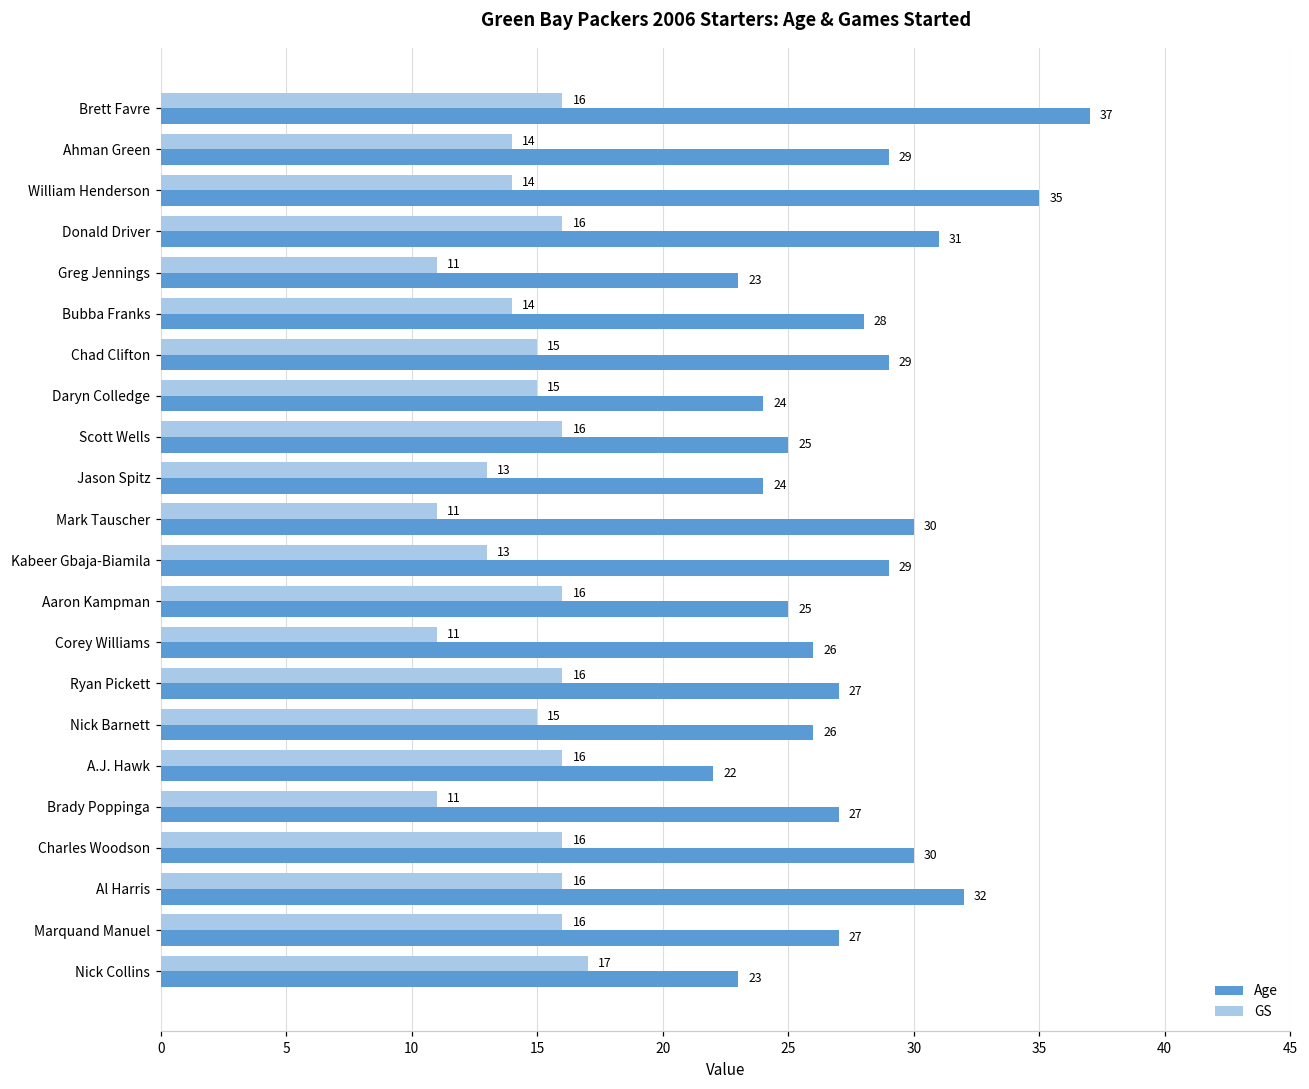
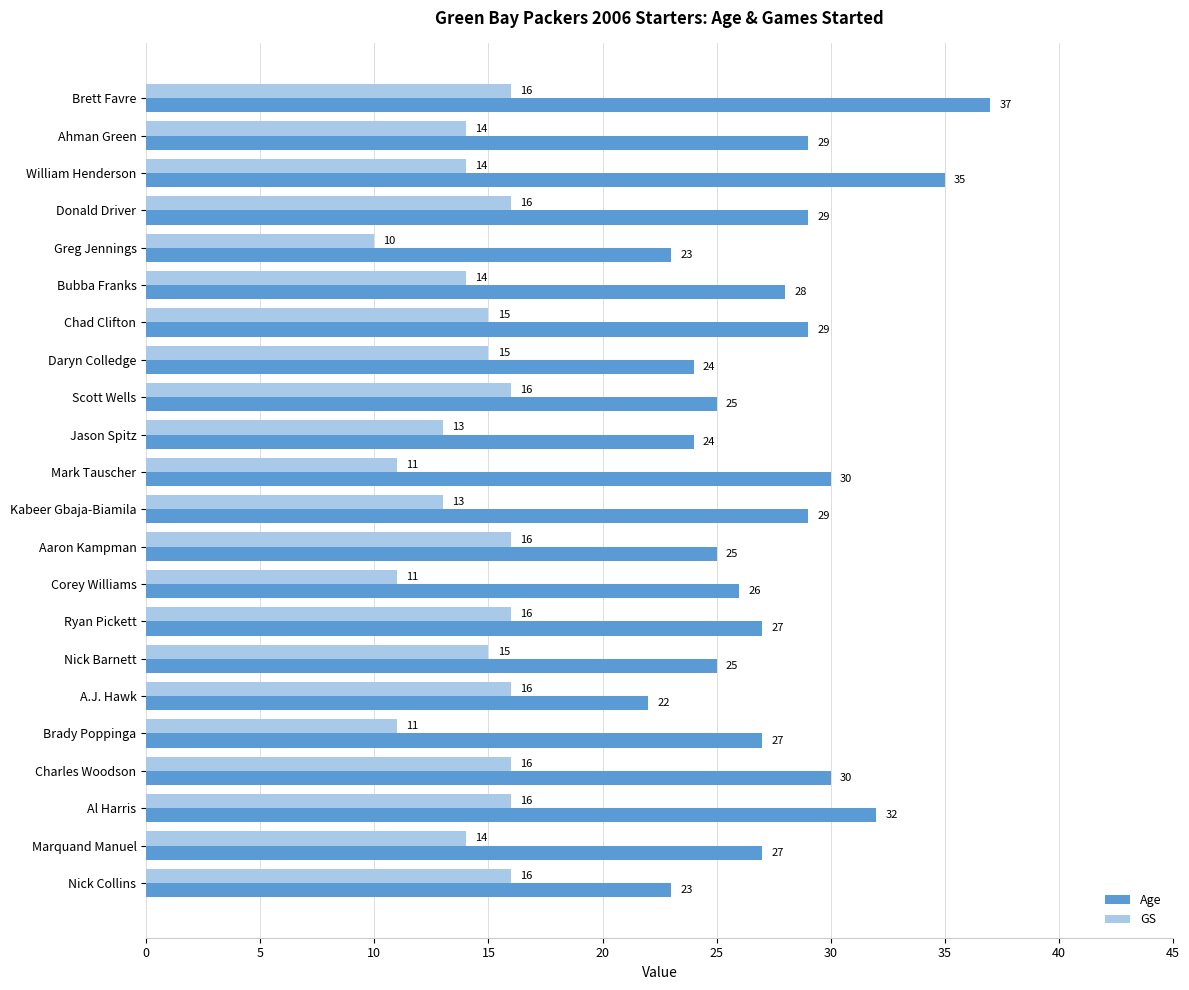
  {
    "Age": {
      "Brett Favre": 37,
      "Ahman Green": 29,
      "William Henderson": 35,
-     "Donald Driver": 31,
+     "Donald Driver": 29,
      "Greg Jennings": 23,
      "Bubba Franks": 28,
      "Chad Clifton": 29,
      "Daryn Colledge": 24,
      "Scott Wells": 25,
      "Jason Spitz": 24,
      "Mark Tauscher": 30,
      "Kabeer Gbaja-Biamila": 29,
      "Aaron Kampman": 25,
      "Corey Williams": 26,
      "Ryan Pickett": 27,
-     "Nick Barnett": 26,
+     "Nick Barnett": 25,
      "A.J. Hawk": 22,
      "Brady Poppinga": 27,
      "Charles Woodson": 30,
      "Al Harris": 32,
      "Marquand Manuel": 27,
      "Nick Collins": 23
    },
    "GS": {
      "Brett Favre": 16,
      "Ahman Green": 14,
      "William Henderson": 14,
      "Donald Driver": 16,
-     "Greg Jennings": 11,
+     "Greg Jennings": 10,
      "Bubba Franks": 14,
      "Chad Clifton": 15,
      "Daryn Colledge": 15,
      "Scott Wells": 16,
      "Jason Spitz": 13,
      "Mark Tauscher": 11,
      "Kabeer Gbaja-Biamila": 13,
      "Aaron Kampman": 16,
      "Corey Williams": 11,
      "Ryan Pickett": 16,
      "Nick Barnett": 15,
      "A.J. Hawk": 16,
      "Brady Poppinga": 11,
      "Charles Woodson": 16,
      "Al Harris": 16,
-     "Marquand Manuel": 16,
-     "Nick Collins": 17
+     "Marquand Manuel": 14,
+     "Nick Collins": 16
    }
  }
